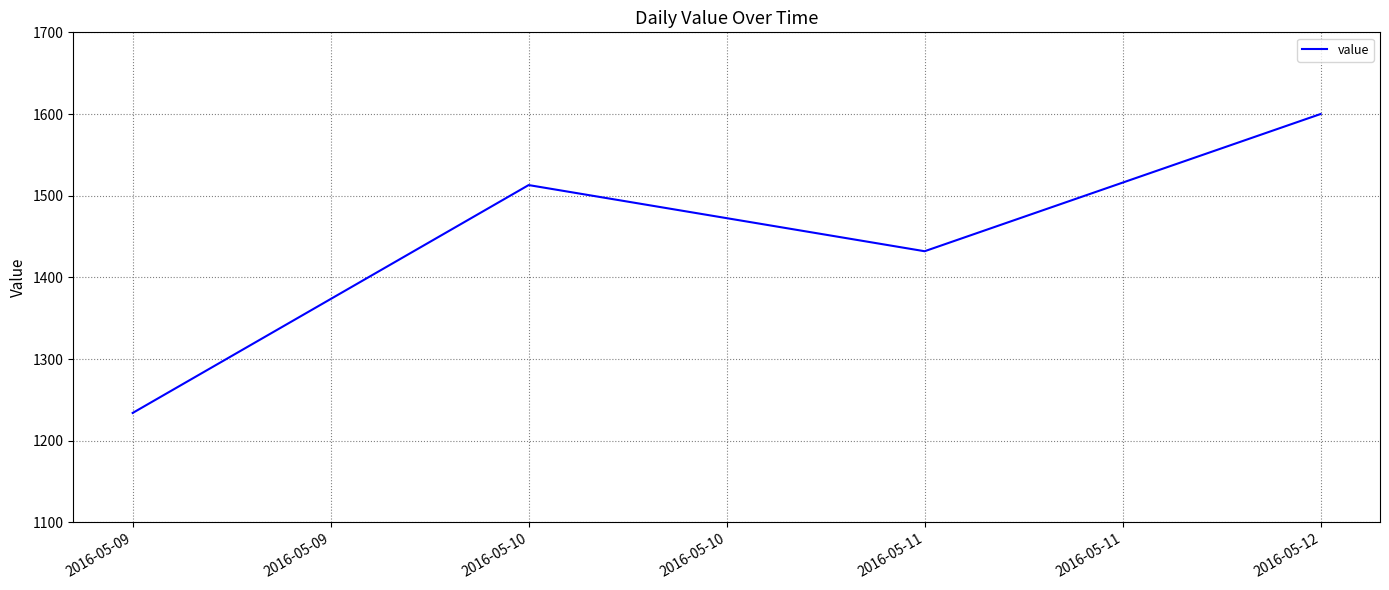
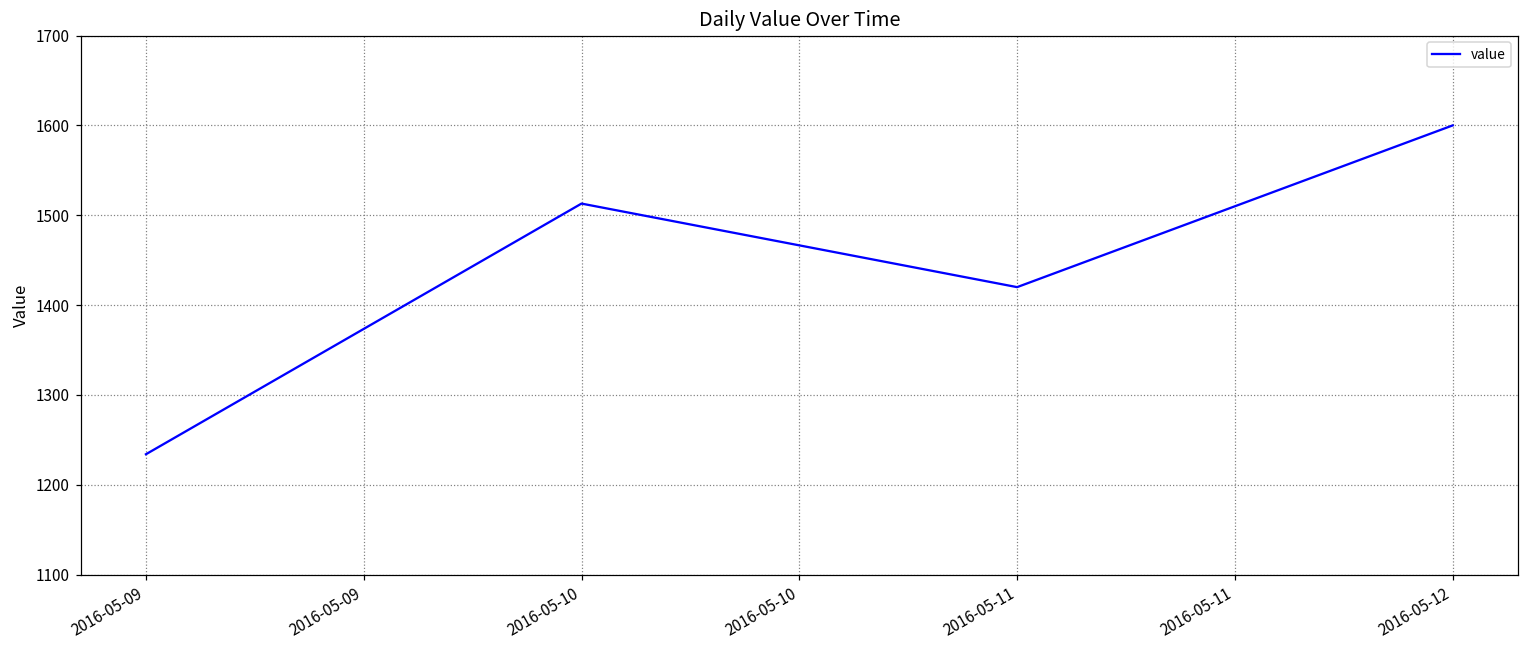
  {
    "2016-05-09": 1230,
    "2016-05-10": 1510,
-   "2016-05-11": 1430,
+   "2016-05-11": 1420,
    "2016-05-12": 1600
  }
